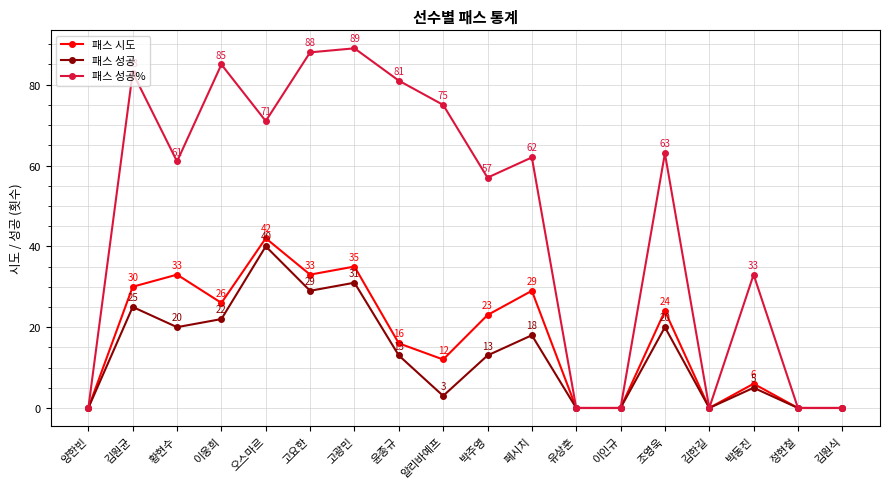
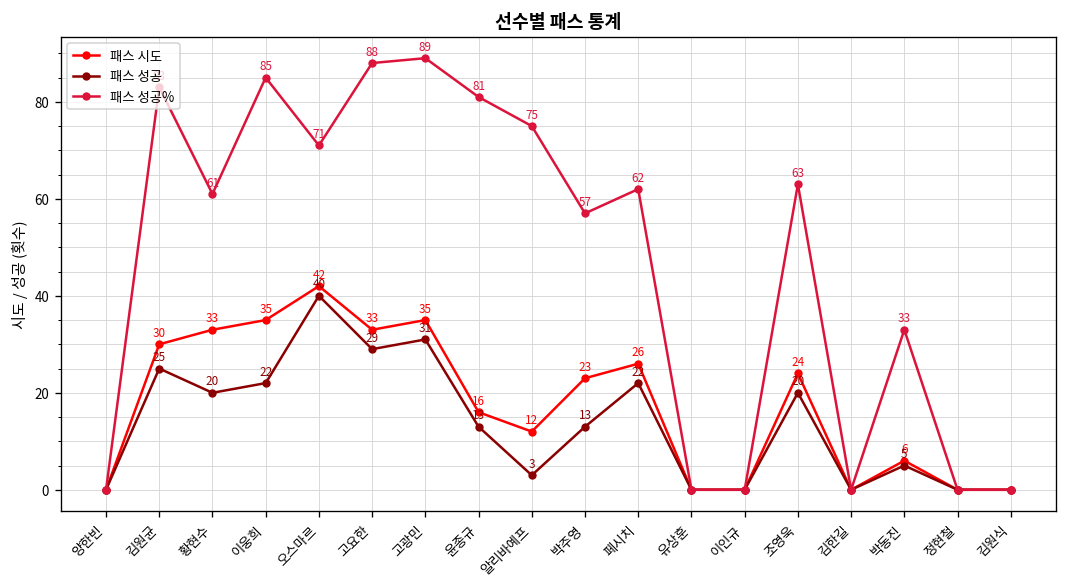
  {
    "패스 시도": {
      "김원균": 30,
      "황현수": 33,
-     "이웅희": 26,
+     "이웅희": 35,
      "고요한": 33,
      "고광민": 35,
      "윤종규": 16,
      "알리바예프": 12,
      "박주영": 23,
-     "페시치": 29,
+     "페시치": 26,
      "조영욱": 24
    },
    "패스 성공": {
      "김원균": 25,
      "황현수": 20,
      "알리바예프": 3,
      "박주영": 13,
-     "페시치": 18
+     "페시치": 22
    },
    "패스 성공%": {
      "황현수": 61,
      "이웅희": 85,
      "오스마르": 71,
      "고요한": 88,
      "고광민": 89,
      "윤종규": 81,
      "알리바예프": 75,
      "박주영": 57,
      "페시치": 62,
      "조영욱": 63,
      "박동진": 33
    }
  }
